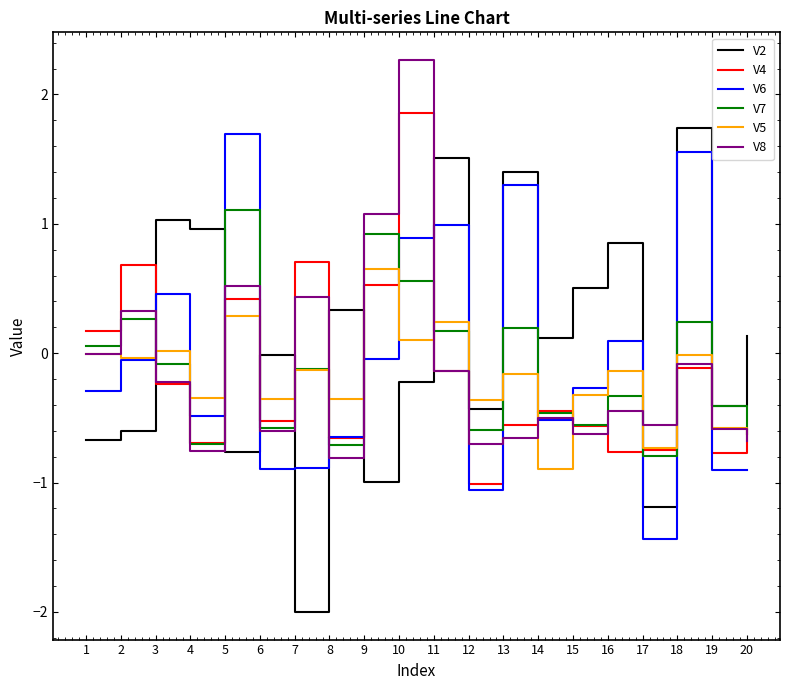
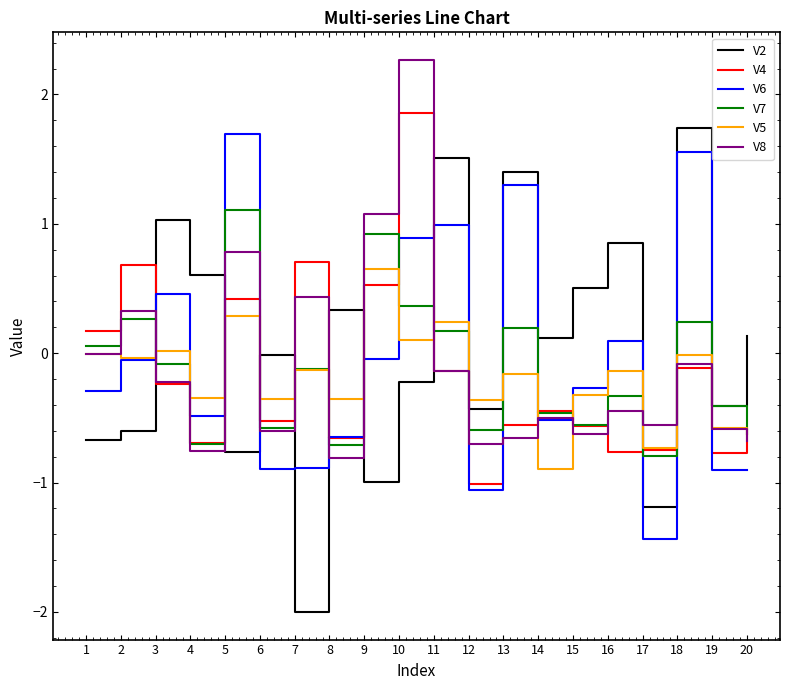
  {
    "V2": {
      "1": -0.67,
      "2": -0.60,
      "3": 1.03,
-     "4": 0.96,
+     "4": 0.60,
      "5": -0.77,
      "6": -0.01,
      "7": -2.00,
      "8": 0.33,
      "9": -1.00,
      "10": -0.22,
      "11": 1.51,
      "12": -0.43,
      "13": 1.40,
      "14": 0.12,
      "15": 0.50,
      "16": 0.85,
      "17": -1.19,
      "18": 1.74,
      "20": 0.13
    },
    "V4": {
      "1": 0.17,
      "2": 0.68,
      "5": 0.42,
      "6": -0.53,
      "7": 0.70,
      "9": 0.53,
      "10": 1.86,
      "12": -1.01,
      "13": -0.56,
      "14": -0.44,
      "16": -0.76,
      "18": -0.12,
      "19": -0.77,
      "20": -0.59
    },
    "V6": {
      "1": -0.30,
      "3": 0.46,
      "4": -0.49,
      "5": 1.69,
      "6": -0.90,
      "7": -0.89,
      "9": -0.04,
      "10": 0.89,
      "11": 0.99,
      "12": -1.06,
      "13": 1.30,
      "15": -0.27,
      "16": 0.10,
      "17": -1.43,
      "18": 1.55,
      "19": -0.90,
      "20": -0.90
    },
    "V7": {
      "1": 0.06,
      "2": 0.26,
      "3": -0.08,
      "5": 1.10,
      "6": -0.58,
      "8": -0.71,
      "9": 0.92,
-     "10": 0.56,
+     "10": 0.36,
      "11": 0.17,
      "12": -0.59,
      "13": 0.19,
      "14": -0.46,
      "16": -0.33,
      "17": -0.79,
      "18": 0.24
    },
    "V5": {
      "3": 0.02,
      "4": -0.35,
      "5": 0.29,
      "6": -0.35,
      "8": -0.35,
      "9": 0.65,
      "10": 0.11,
      "11": 0.24,
      "12": -0.36,
      "13": -0.16,
      "14": -0.89,
      "15": -0.33,
      "16": -0.14,
      "18": -0.02
    },
    "V8": {
      "2": 0.33,
      "4": -0.76,
-     "5": 0.52,
+     "5": 0.78,
      "6": -0.60,
      "7": 0.43,
      "8": -0.81,
      "9": 1.07,
      "10": 2.27,
      "12": -0.70,
      "13": -0.66,
      "15": -0.62,
      "16": -0.44,
      "17": -0.55,
      "18": -0.09,
      "20": -0.68
    }
  }
